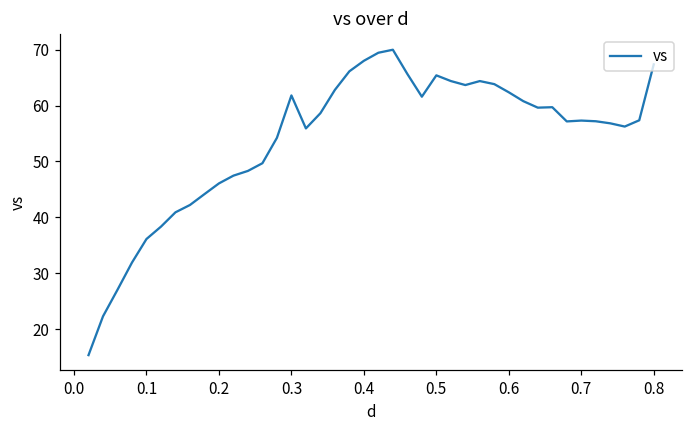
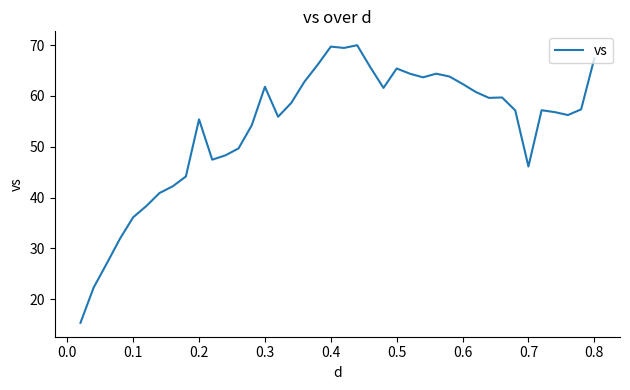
  {
    "0.1": 36,
-   "0.2": 46,
+   "0.2": 55,
    "0.3": 62,
-   "0.4": 68,
+   "0.4": 70,
    "0.5": 65,
    "0.6": 62,
-   "0.7": 57
+   "0.7": 46
  }
